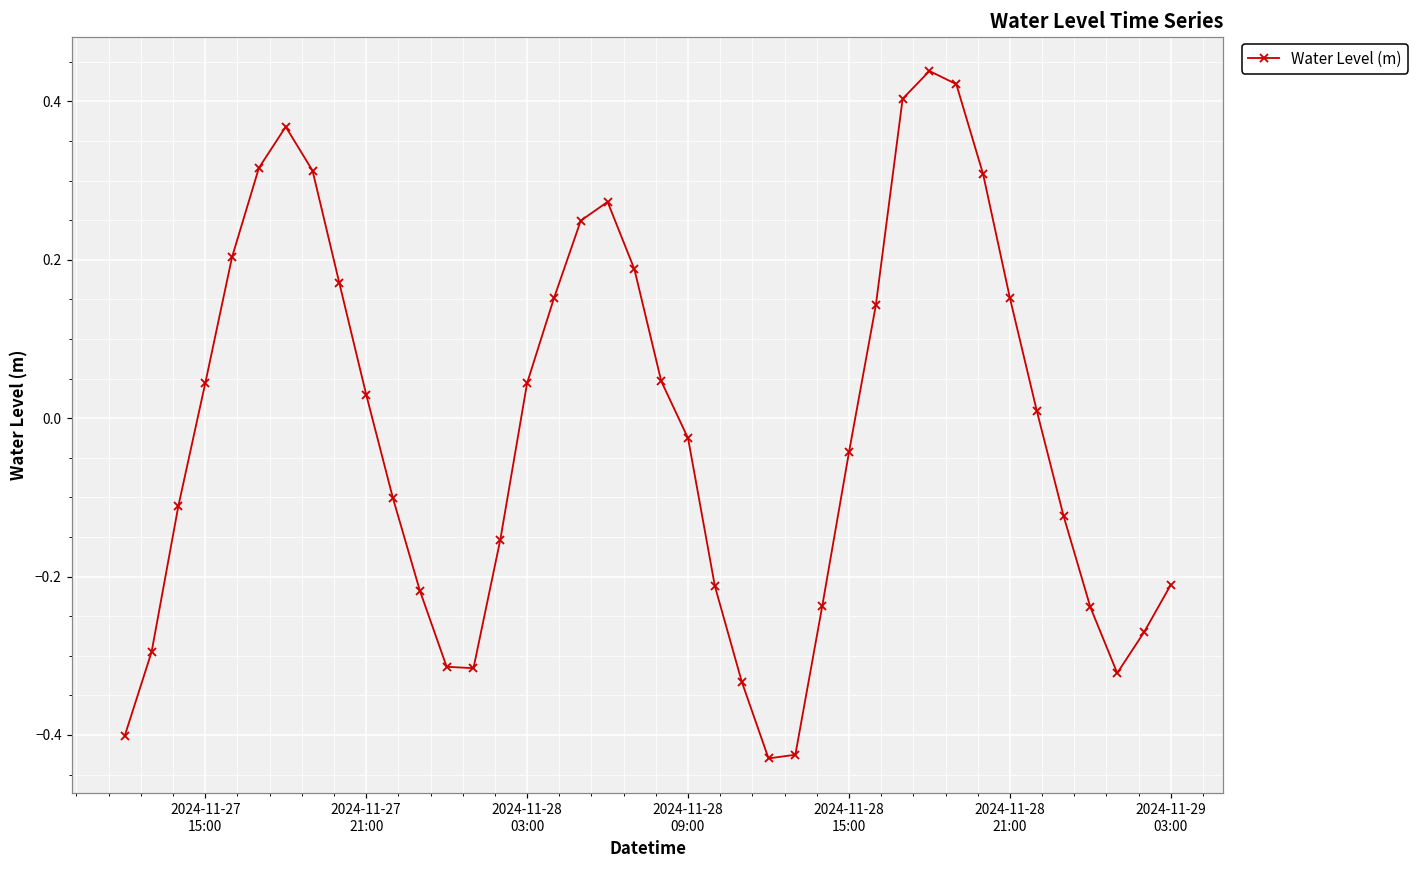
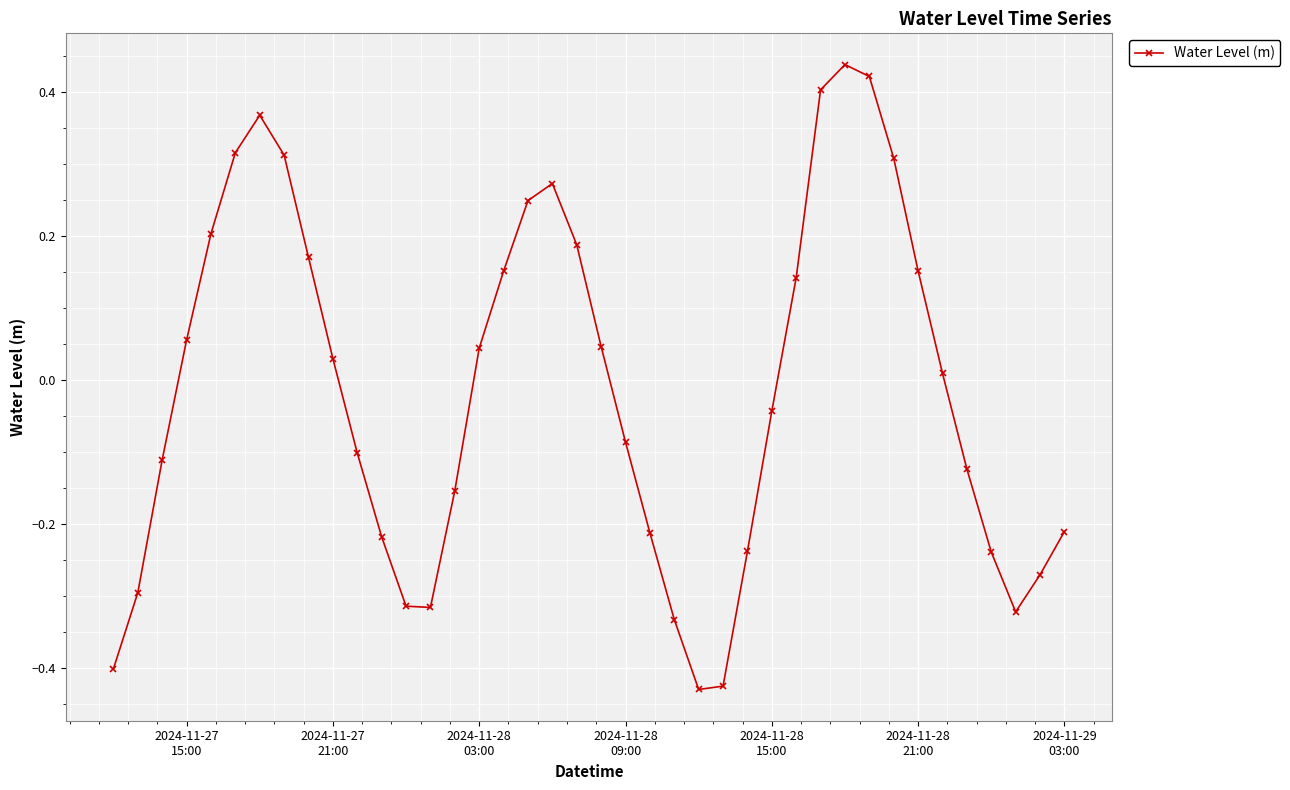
  {
-   "2024-11-27 15:00": 0.04,
+   "2024-11-27 15:00": 0.06,
    "2024-11-27 21:00": 0.03,
    "2024-11-28 03:00": 0.04,
-   "2024-11-28 09:00": -0.03,
+   "2024-11-28 09:00": -0.09,
    "2024-11-28 15:00": -0.04,
    "2024-11-28 21:00": 0.15,
    "2024-11-29 03:00": -0.21
  }
